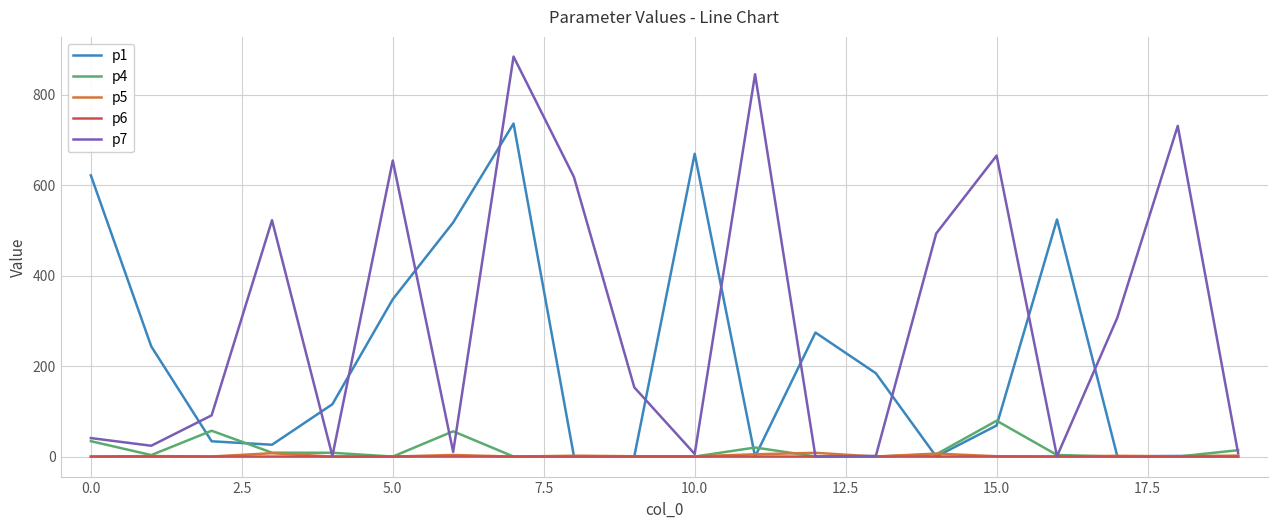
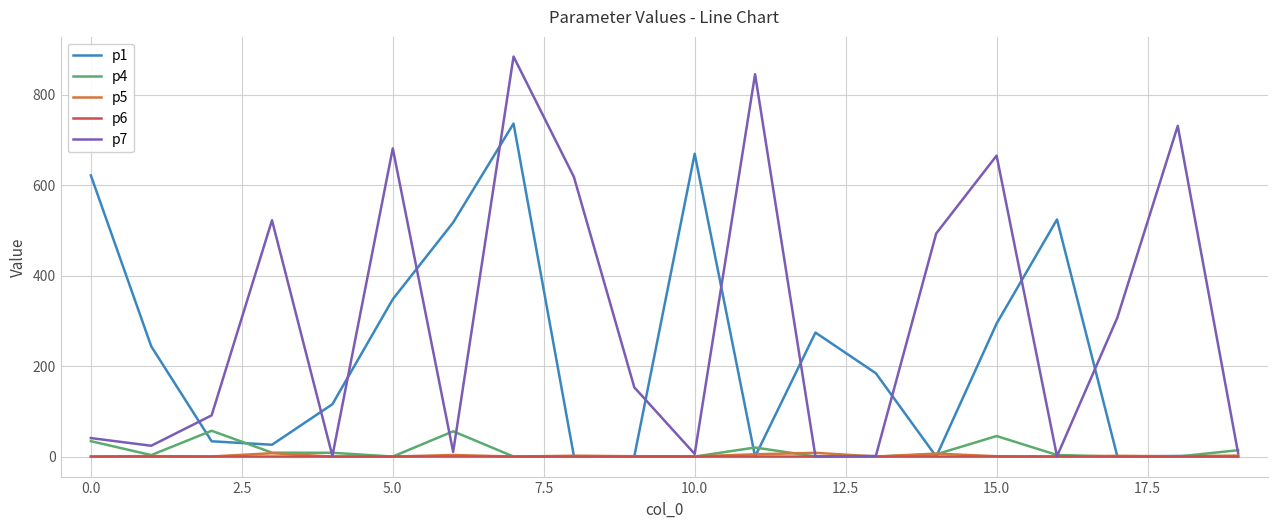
  {
    "p1": {
      "0.0": 620,
      "5.0": 350,
      "10.0": 670,
-     "15.0": 70
+     "15.0": 290
    },
    "p4": {
      "0.0": 30,
-     "15.0": 80
+     "15.0": 50
    },
    "p7": {
      "0.0": 40,
-     "5.0": 650,
+     "5.0": 680,
      "15.0": 670
    }
  }
